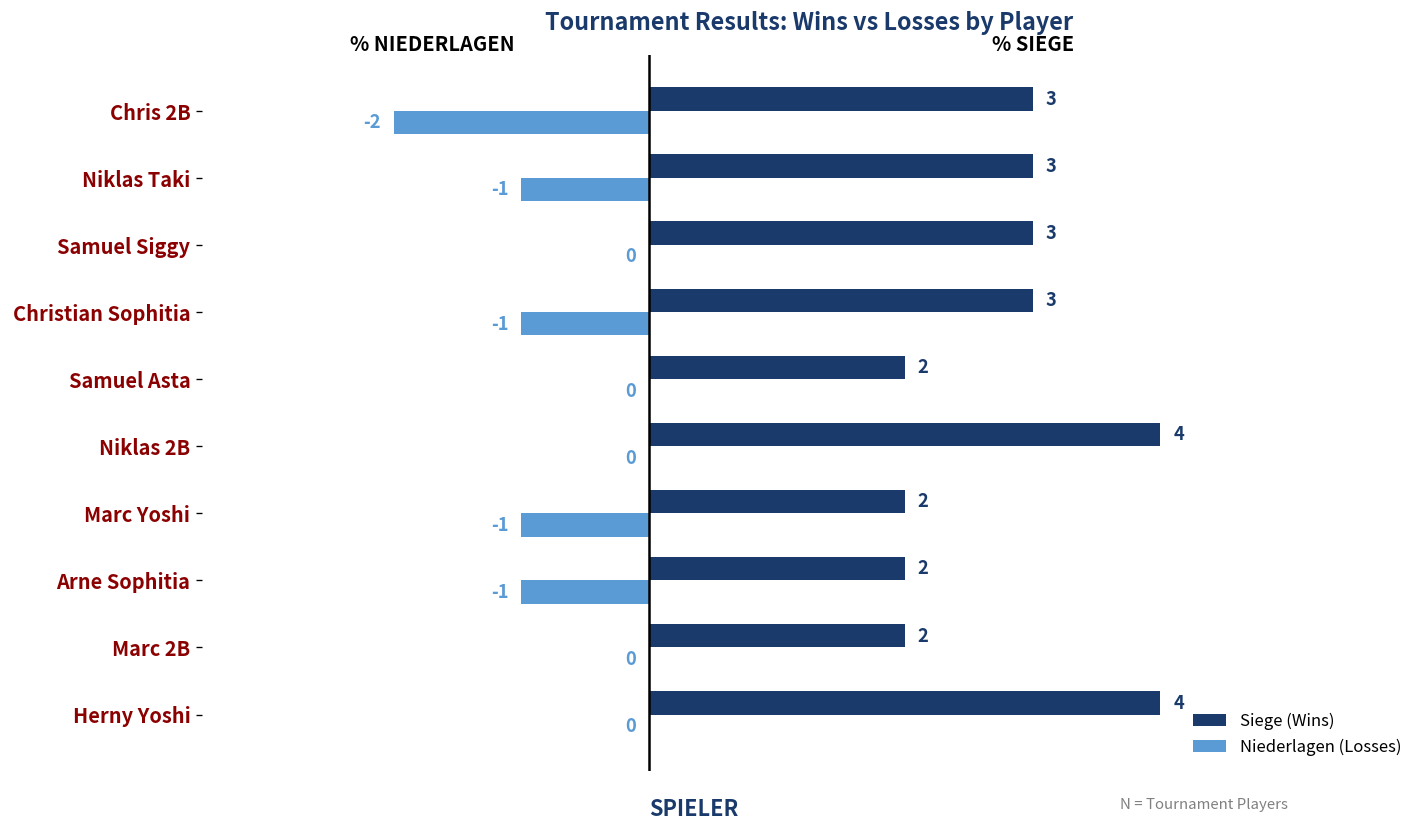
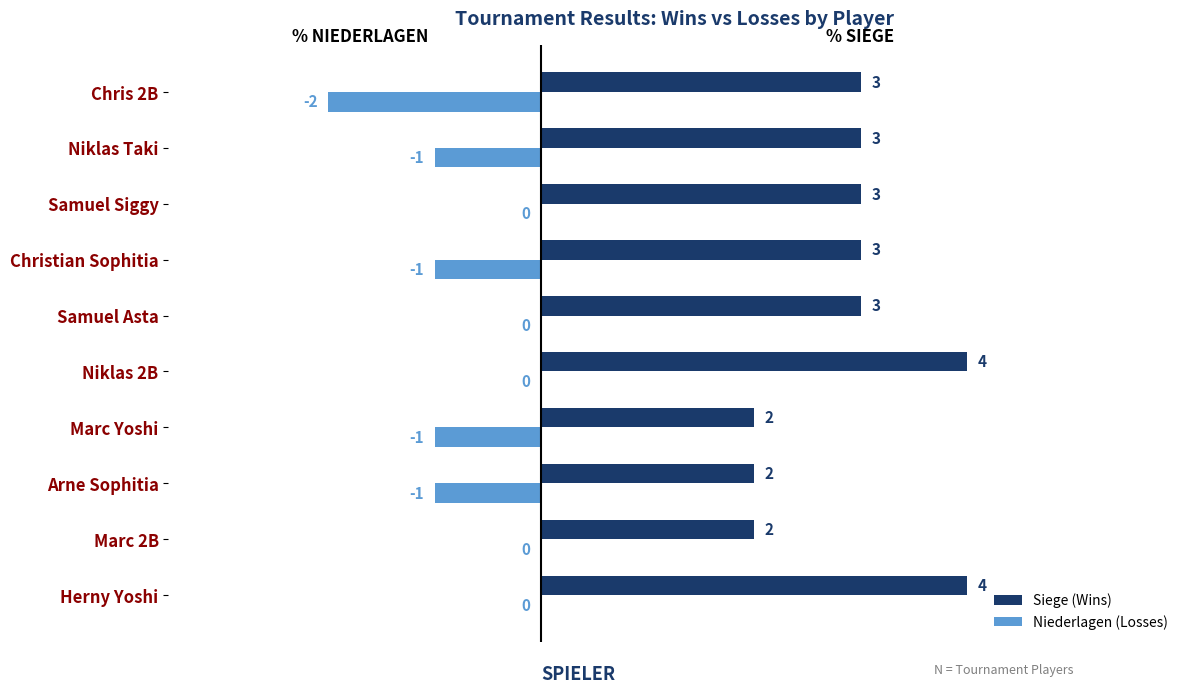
  {
    "Siege (Wins)": {
      "Chris 2B": 3,
      "Niklas Taki": 3,
      "Samuel Siggy": 3,
      "Christian Sophitia": 3,
-     "Samuel Asta": 2,
+     "Samuel Asta": 3,
      "Niklas 2B": 4,
      "Marc Yoshi": 2,
      "Arne Sophitia": 2,
      "Marc 2B": 2,
      "Herny Yoshi": 4
    },
    "Niederlagen (Losses)": {
      "Chris 2B": -2,
      "Niklas Taki": -1,
      "Samuel Siggy": 0,
      "Christian Sophitia": -1,
      "Samuel Asta": 0,
      "Niklas 2B": 0,
      "Marc Yoshi": -1,
      "Arne Sophitia": -1,
      "Marc 2B": 0,
      "Herny Yoshi": 0
    }
  }
